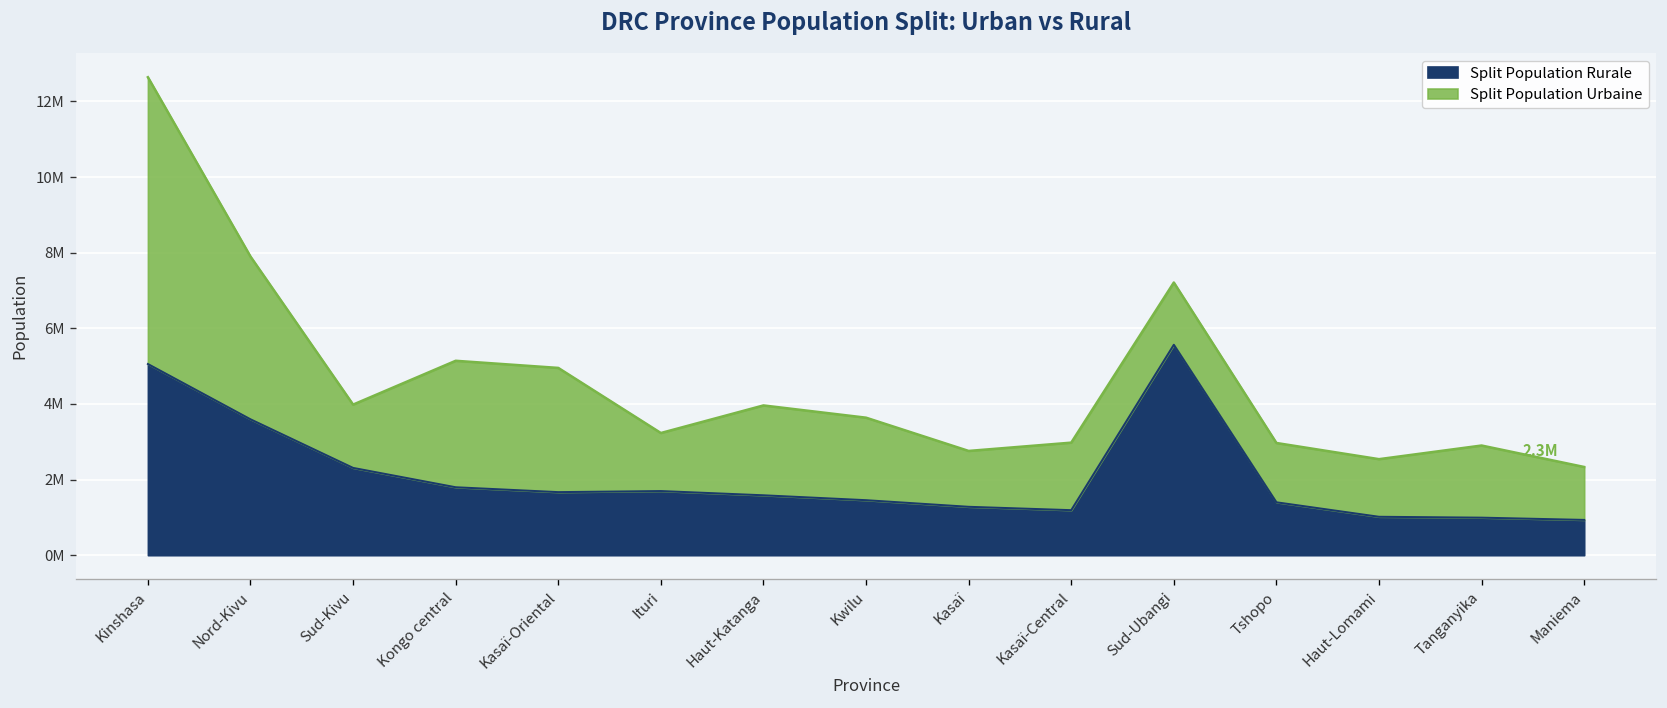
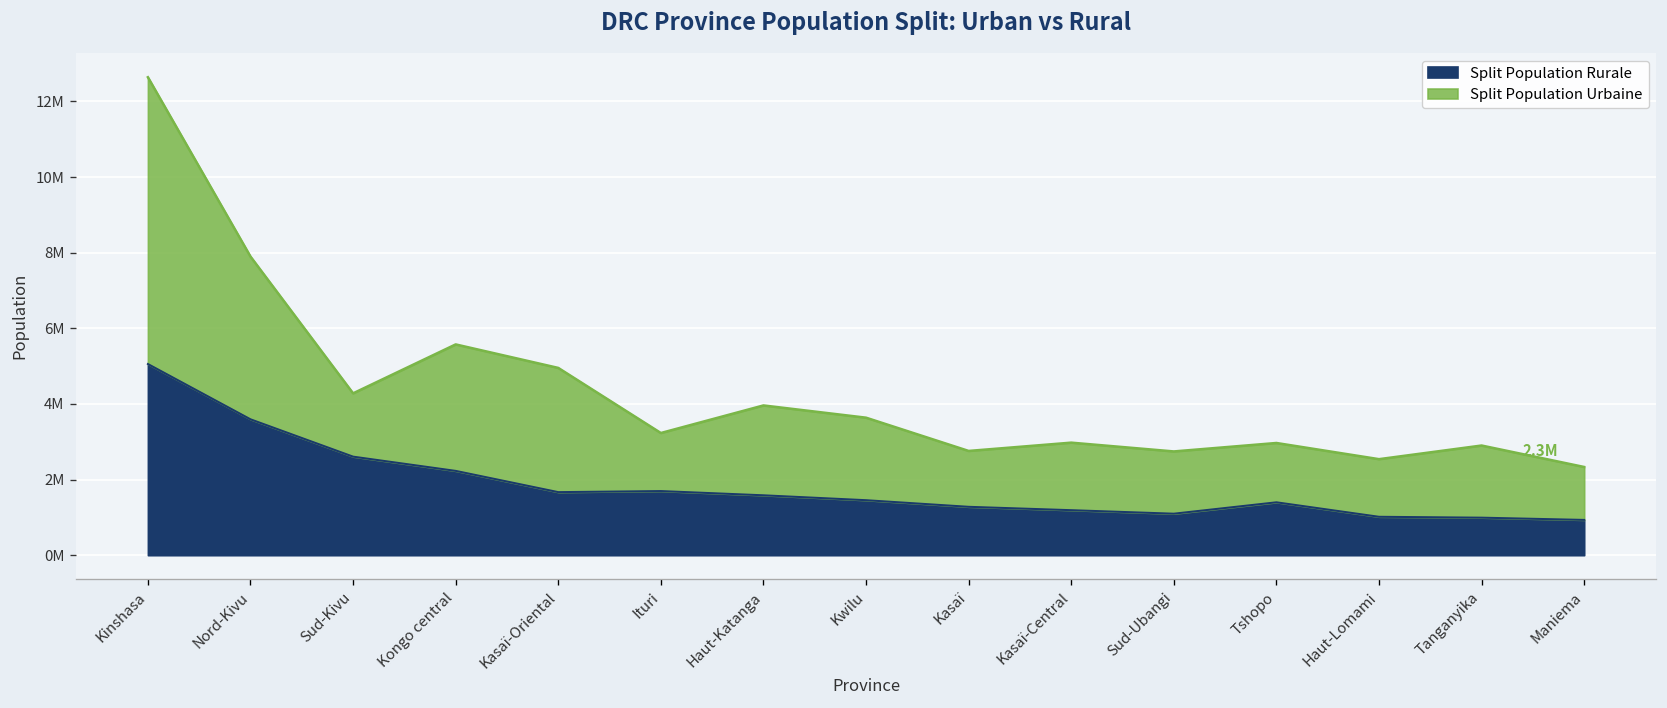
  {
    "Split Population Rurale": {
      "Kinshasa": "5100000",
      "Nord-Kivu": "3600000",
-     "Sud-Kivu": "2300000",
-     "Kongo central": "1800000",
+     "Sud-Kivu": "2600000",
+     "Kongo central": "2200000",
      "Kasaï-Oriental": "1700000",
      "Ituri": "1700000",
      "Haut-Katanga": "1600000",
      "Kwilu": "1500000",
      "Kasaï": "1300000",
      "Kasaï-Central": "1200000",
-     "Sud-Ubangi": "5600000",
+     "Sud-Ubangi": "1100000",
      "Tshopo": "1400000",
      "Haut-Lomami": "1000000",
      "Tanganyika": "1000000",
      "Maniema": "900000"
    },
    "Split Population Urbaine": {
      "Maniema": "2.3M"
    }
  }
